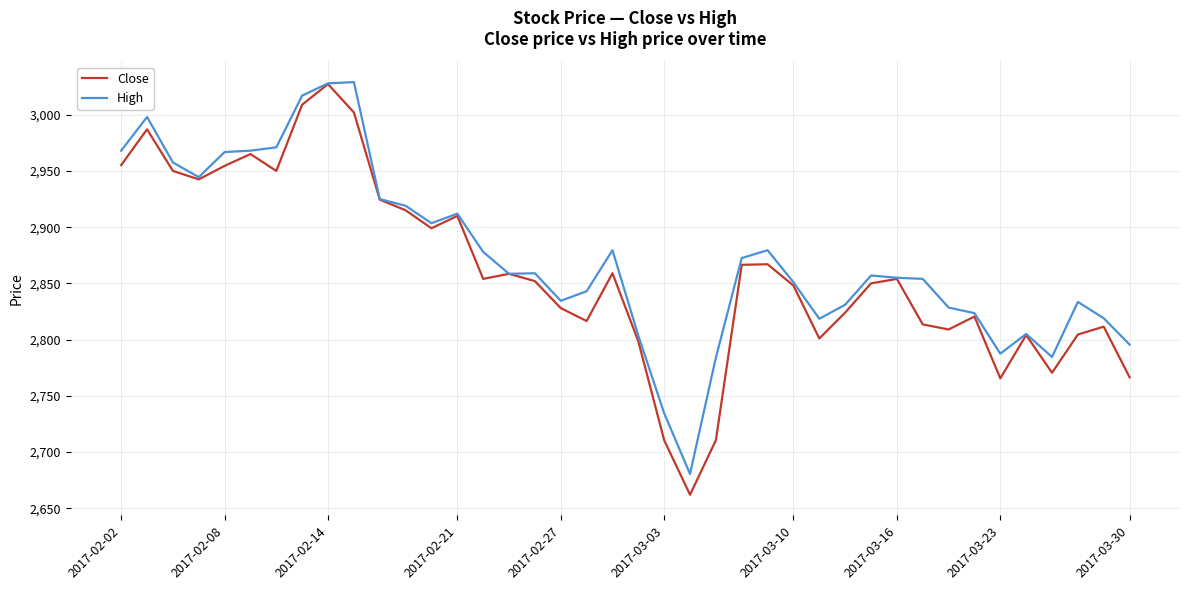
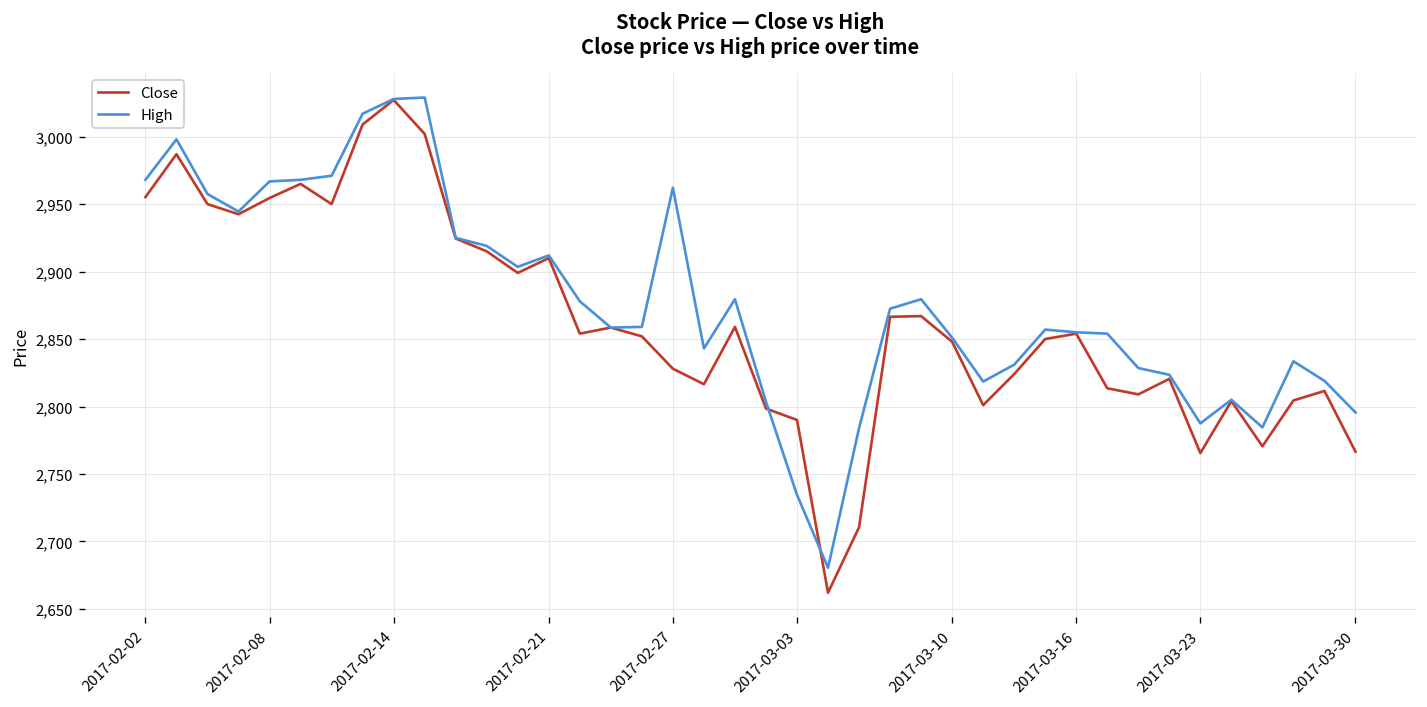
  {
    "Close": {
      "2017-02-02": "2,955",
      "2017-02-08": "2,955",
      "2017-02-27": "2,828",
-     "2017-03-03": "2,711",
+     "2017-03-03": "2,790",
      "2017-03-10": "2,848",
      "2017-03-23": "2,766",
      "2017-03-30": "2,767"
    },
    "High": {
      "2017-02-02": "2,968",
      "2017-02-08": "2,967",
-     "2017-02-27": "2,835",
+     "2017-02-27": "2,962",
      "2017-03-03": "2,735",
      "2017-03-10": "2,851",
      "2017-03-23": "2,788",
      "2017-03-30": "2,796"
    }
  }
